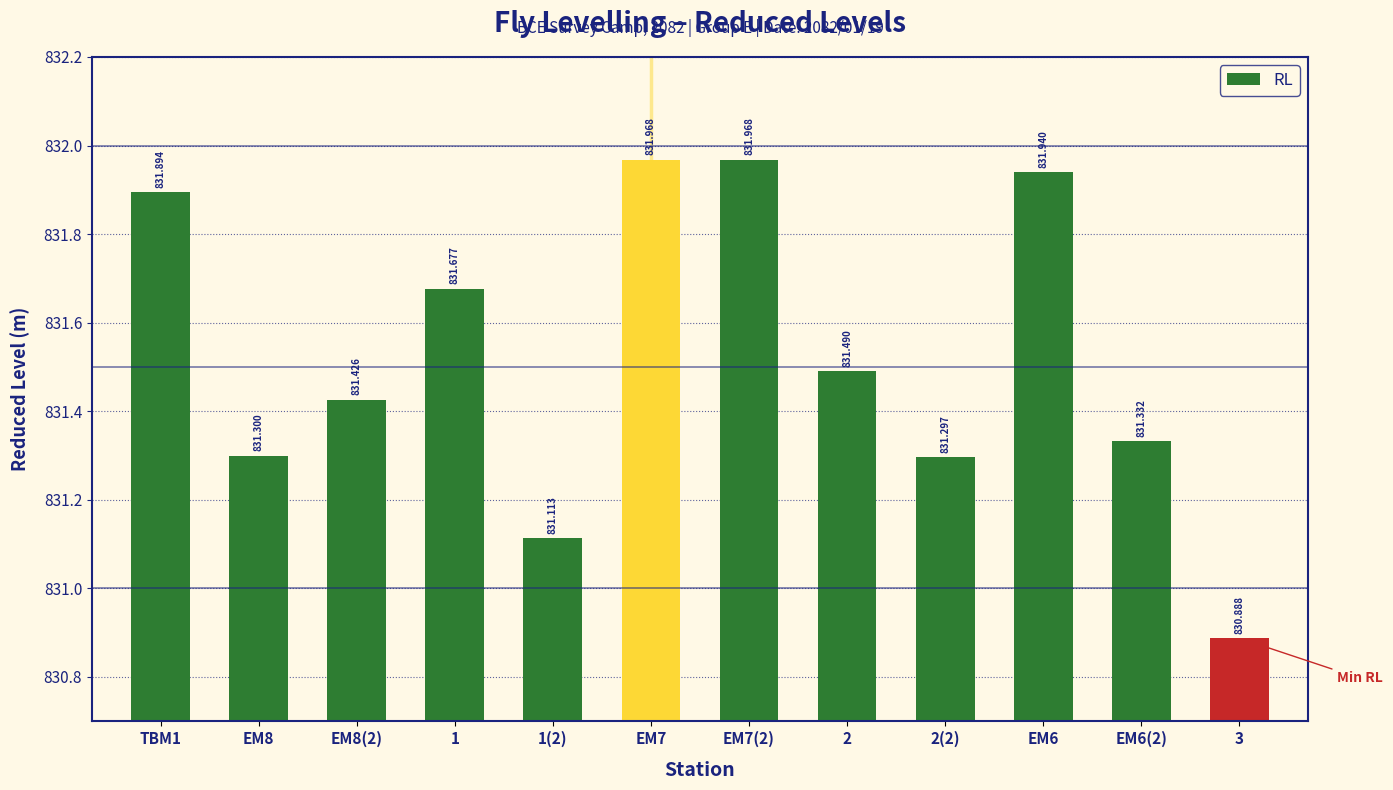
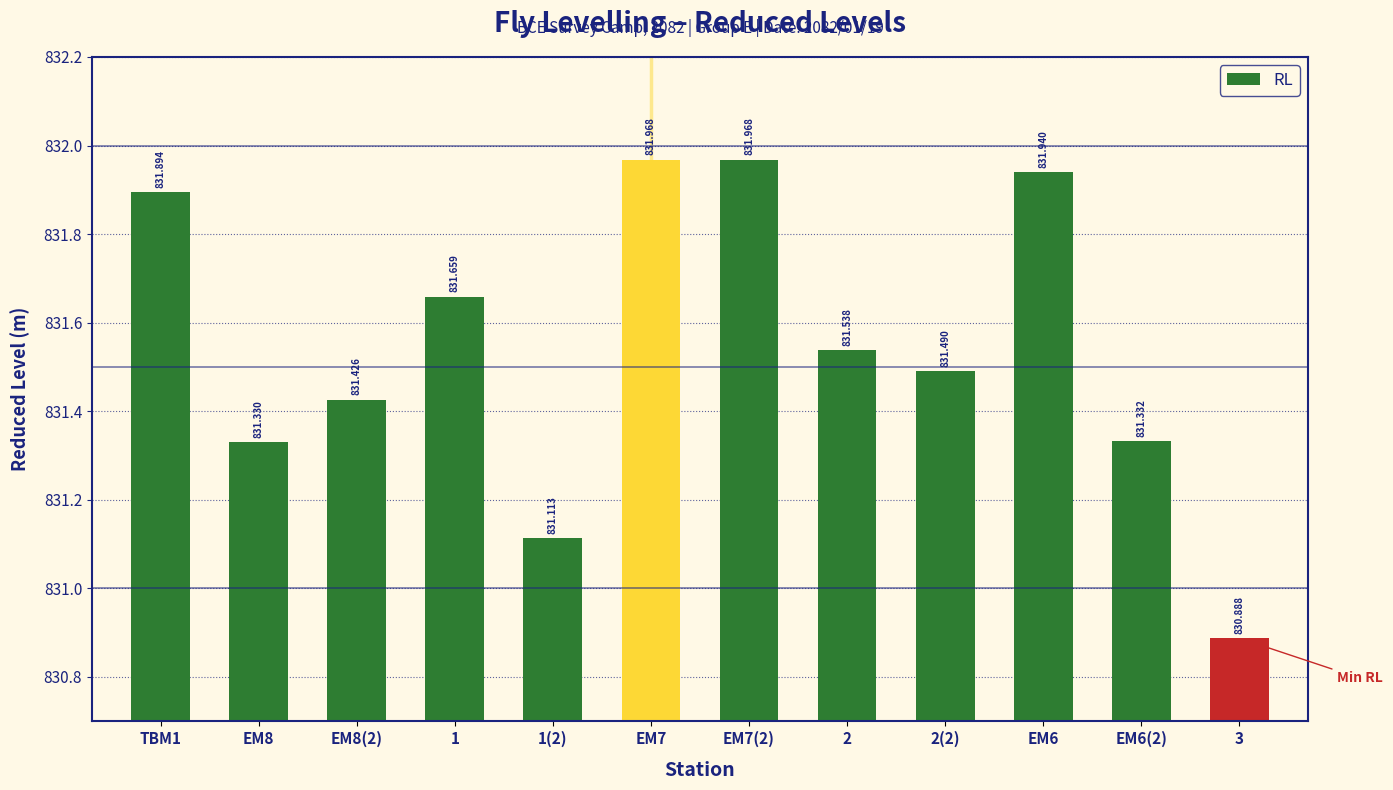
  {
    "TBM1": 831.894,
-   "EM8": 831.300,
+   "EM8": 831.330,
    "EM8(2)": 831.426,
-   "1": 831.677,
+   "1": 831.659,
    "1(2)": 831.113,
    "EM7": 831.968,
    "EM7(2)": 831.968,
-   "2": 831.490,
-   "2(2)": 831.297,
+   "2": 831.538,
+   "2(2)": 831.490,
    "EM6": 831.940,
    "EM6(2)": 831.332,
    "3": 830.888
  }
